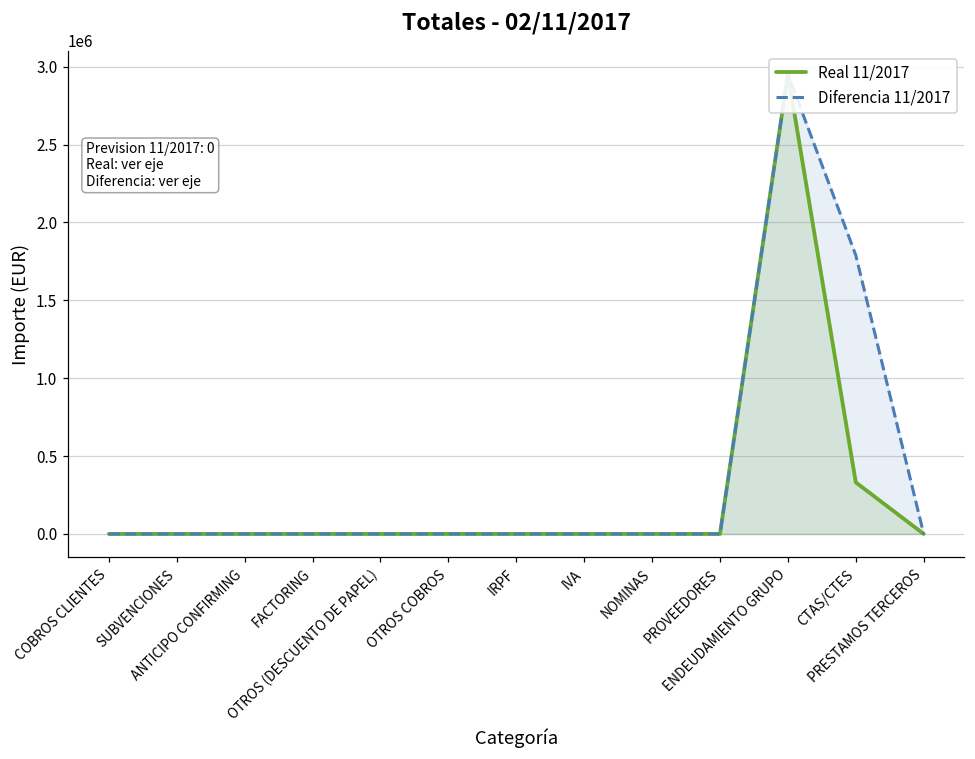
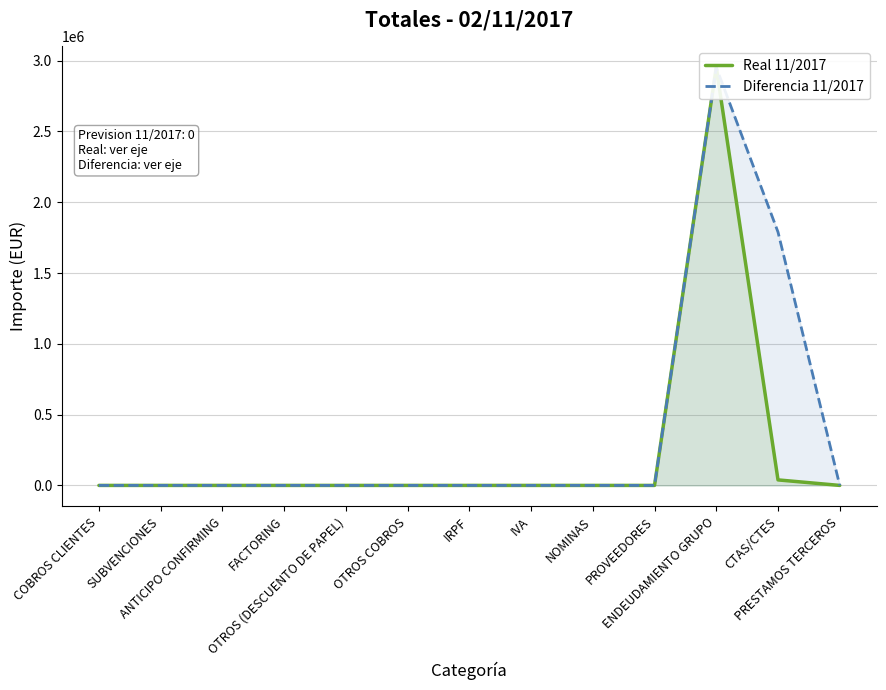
  {
    "Real 11/2017": {
-     "CTAS/CTES": 330000
+     "CTAS/CTES": 40000
    },
    "Diferencia 11/2017": {
      "CTAS/CTES": 1790000
    }
  }
